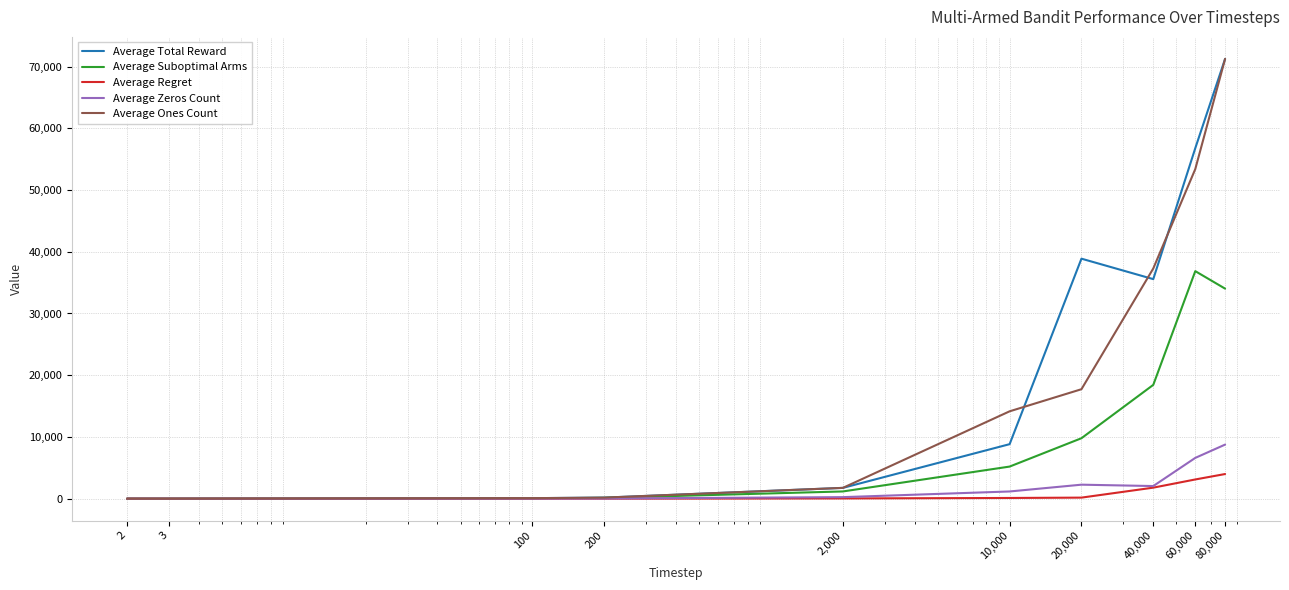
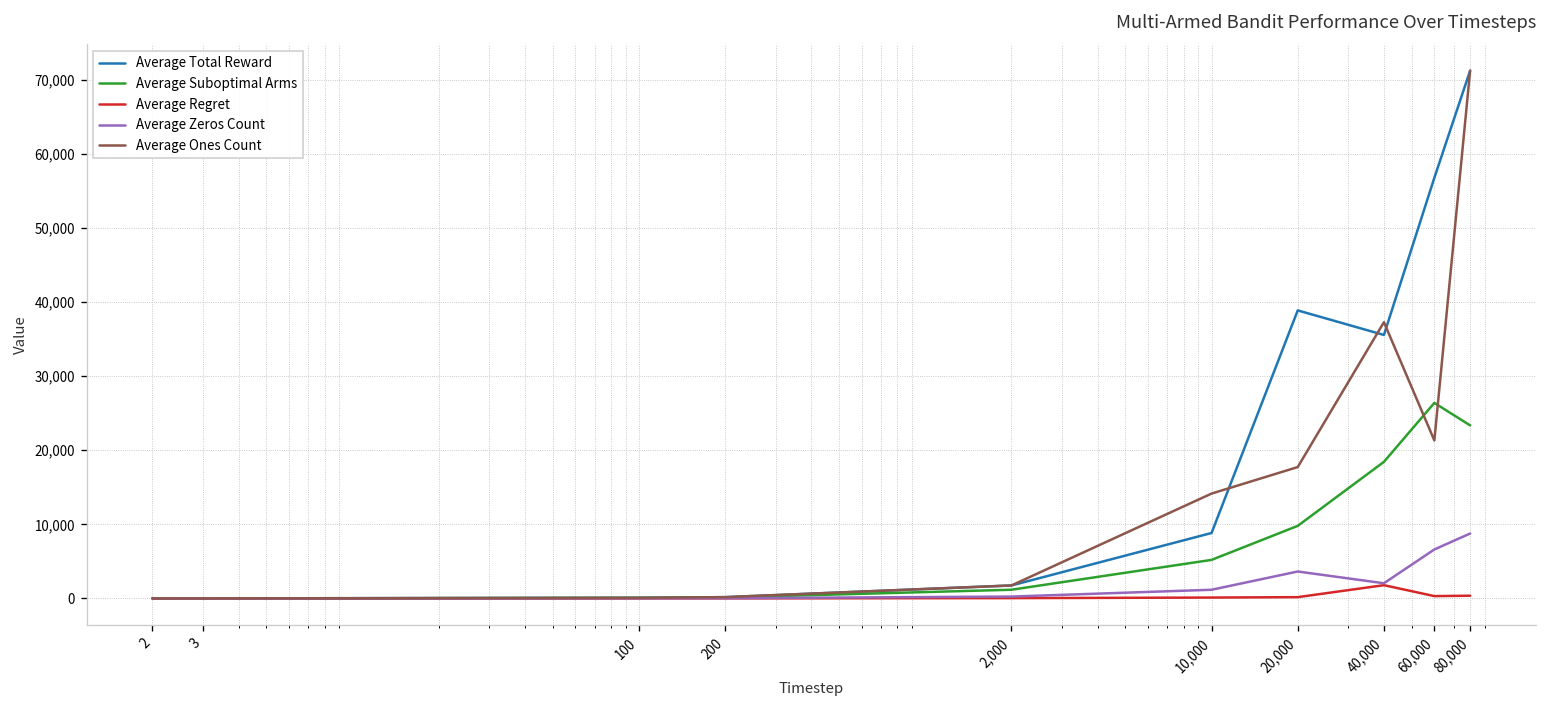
  {
    "Average Total Reward": {
      "10,000": "9,000",
      "20,000": "39,000",
      "40,000": "36,000",
      "60,000": "57,000"
    },
    "Average Suboptimal Arms": {
      "2,000": "1,000",
      "10,000": "5,000",
      "20,000": "10,000",
      "40,000": "18,000",
-     "60,000": "37,000",
-     "80,000": "34,000"
+     "60,000": "26,000",
+     "80,000": "23,000"
    },
    "Average Regret": {
      "10,000": "0",
      "20,000": "0",
-     "60,000": "3,000",
-     "80,000": "4,000"
+     "60,000": "0",
+     "80,000": "0"
    },
    "Average Zeros Count": {
      "10,000": "1,000",
-     "20,000": "2,000",
+     "20,000": "4,000",
      "60,000": "7,000",
      "80,000": "9,000"
    },
    "Average Ones Count": {
      "10,000": "14,000",
      "20,000": "18,000",
      "40,000": "37,000",
-     "60,000": "53,000"
+     "60,000": "21,000"
    }
  }
